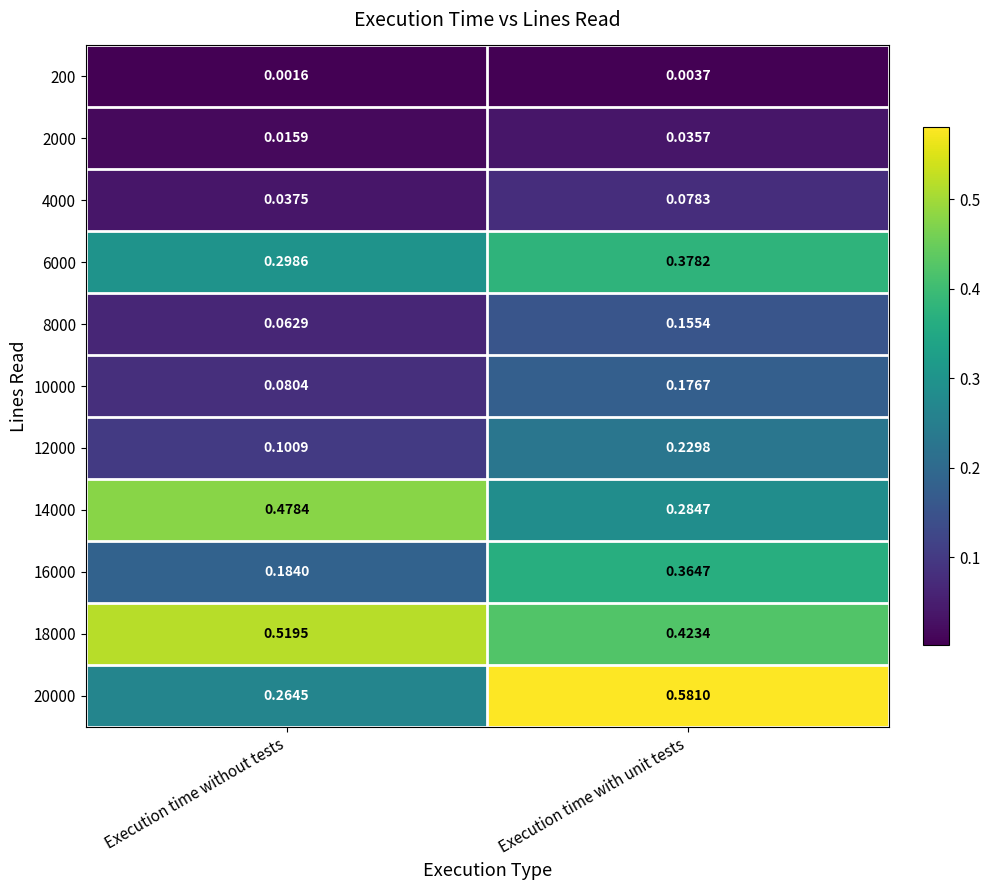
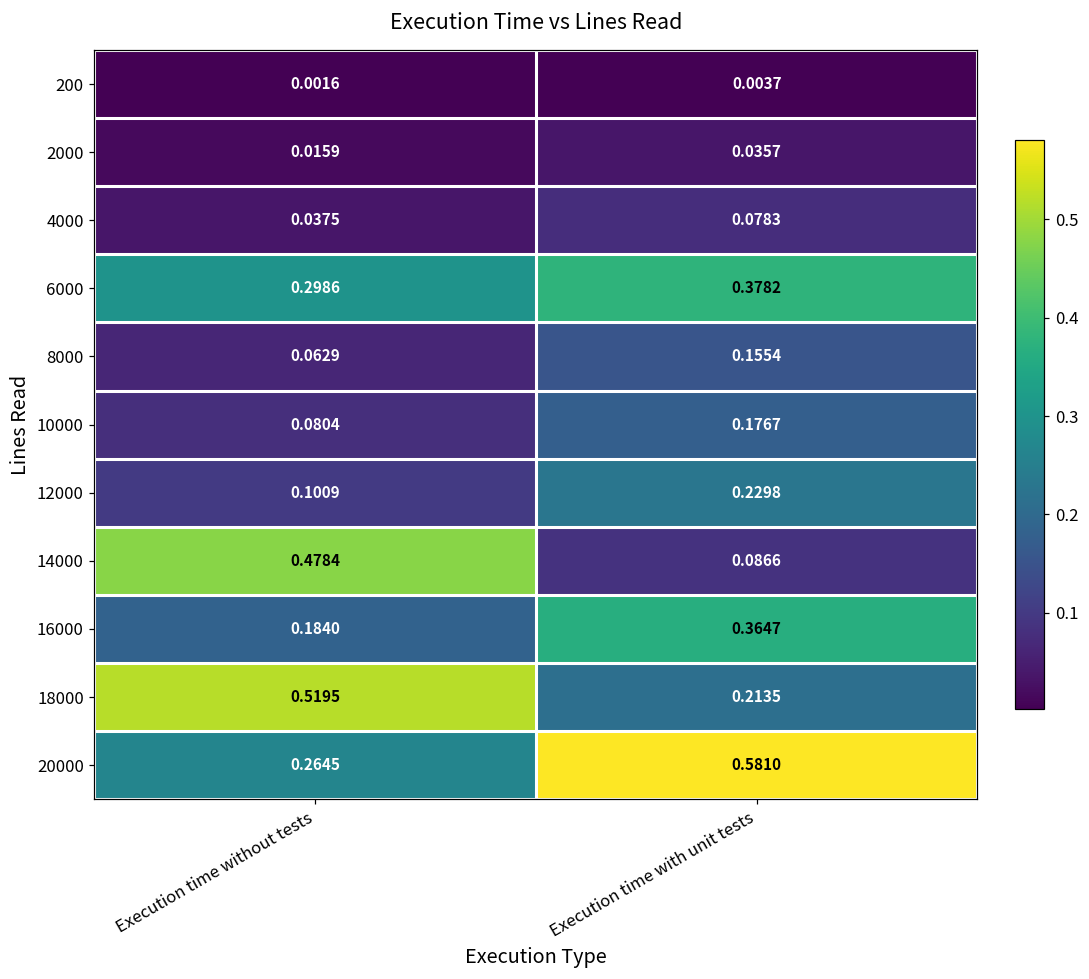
  {
    "200": {
      "Execution time without tests": 0.0016,
      "Execution time with unit tests": 0.0037
    },
    "2000": {
      "Execution time without tests": 0.0159,
      "Execution time with unit tests": 0.0357
    },
    "4000": {
      "Execution time without tests": 0.0375,
      "Execution time with unit tests": 0.0783
    },
    "6000": {
      "Execution time without tests": 0.2986,
      "Execution time with unit tests": 0.3782
    },
    "8000": {
      "Execution time without tests": 0.0629,
      "Execution time with unit tests": 0.1554
    },
    "10000": {
      "Execution time without tests": 0.0804,
      "Execution time with unit tests": 0.1767
    },
    "12000": {
      "Execution time without tests": 0.1009,
      "Execution time with unit tests": 0.2298
    },
    "14000": {
      "Execution time without tests": 0.4784,
-     "Execution time with unit tests": 0.2847
+     "Execution time with unit tests": 0.0866
    },
    "16000": {
      "Execution time without tests": 0.1840,
      "Execution time with unit tests": 0.3647
    },
    "18000": {
      "Execution time without tests": 0.5195,
-     "Execution time with unit tests": 0.4234
+     "Execution time with unit tests": 0.2135
    },
    "20000": {
      "Execution time without tests": 0.2645,
      "Execution time with unit tests": 0.5810
    }
  }
